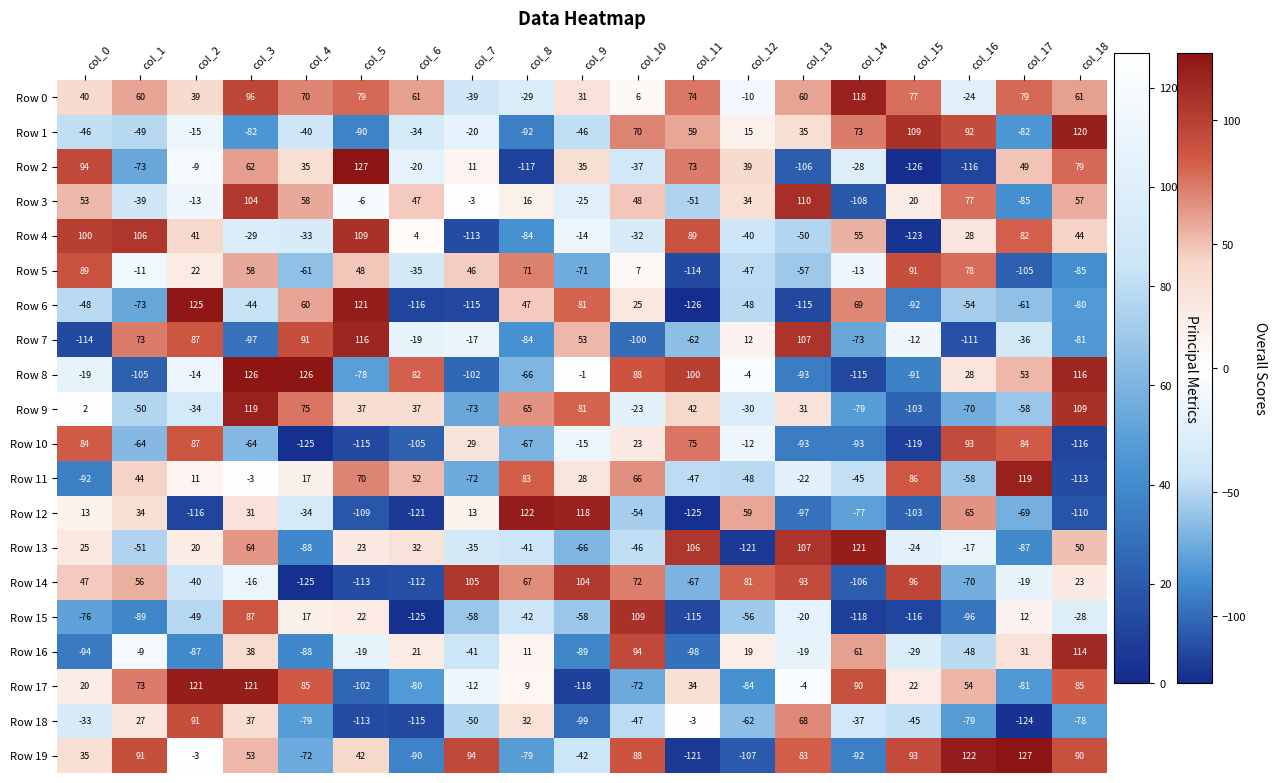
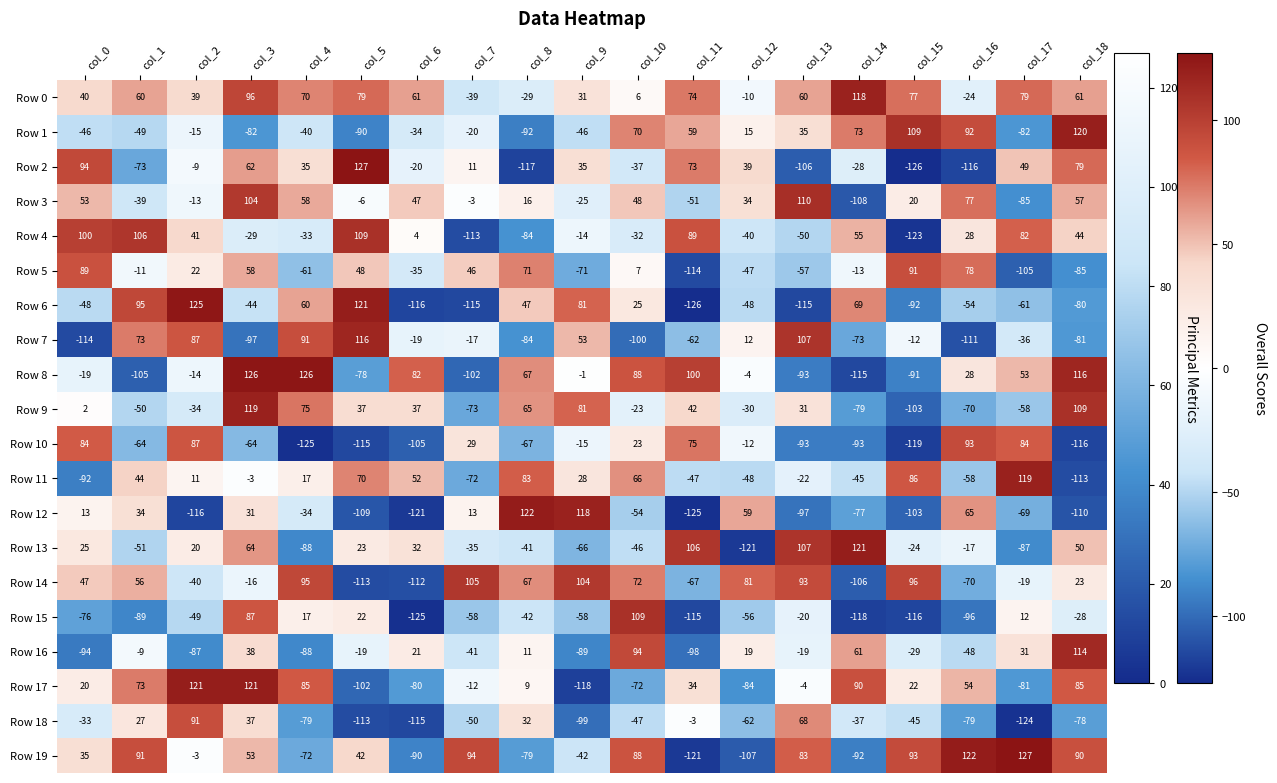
  {
    "Row 6": {
      "col_0": -48,
-     "col_1": -73,
+     "col_1": 95,
      "col_2": 125,
      "col_3": -44,
      "col_4": 60,
      "col_5": 121,
      "col_6": -116,
      "col_7": -115,
      "col_8": 47,
      "col_9": 81,
      "col_10": 25,
      "col_11": -126,
      "col_12": -48,
      "col_13": -115,
      "col_14": 69,
      "col_15": -92,
      "col_16": -54,
      "col_17": -61,
      "col_18": -80
    },
    "Row 8": {
      "col_0": -19,
      "col_1": -105,
      "col_2": -14,
      "col_3": 126,
      "col_4": 126,
      "col_5": -78,
      "col_6": 82,
      "col_7": -102,
-     "col_8": -66,
+     "col_8": 67,
      "col_9": -1,
      "col_10": 88,
      "col_11": 100,
      "col_12": -4,
      "col_13": -93,
      "col_14": -115,
      "col_15": -91,
      "col_16": 28,
      "col_17": 53,
      "col_18": 116
    },
    "Row 14": {
      "col_0": 47,
      "col_1": 56,
      "col_2": -40,
      "col_3": -16,
-     "col_4": -125,
+     "col_4": 95,
      "col_5": -113,
      "col_6": -112,
      "col_7": 105,
      "col_8": 67,
      "col_9": 104,
      "col_10": 72,
      "col_11": -67,
      "col_12": 81,
      "col_13": 93,
      "col_14": -106,
      "col_15": 96,
      "col_16": -70,
      "col_17": -19,
      "col_18": 23
    }
  }
